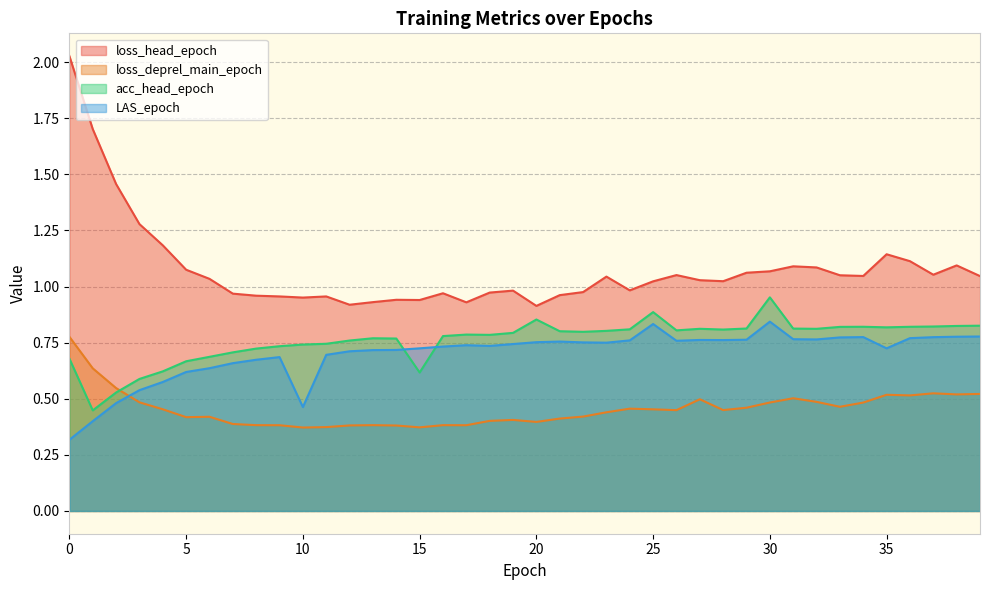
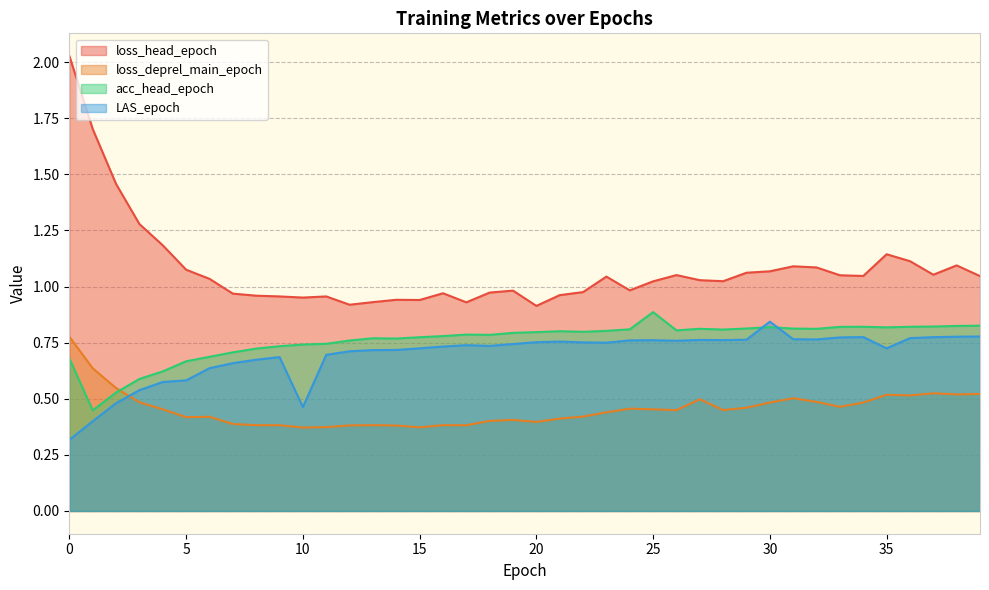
  {
    "acc_head_epoch": {
      "0": 0.68,
      "5": 0.67,
      "10": 0.74,
-     "15": 0.62,
-     "20": 0.85,
+     "15": 0.77,
+     "20": 0.80,
      "25": 0.89,
-     "30": 0.95,
+     "30": 0.82,
      "35": 0.82
    },
    "LAS_epoch": {
      "0": 0.32,
-     "5": 0.62,
+     "5": 0.58,
      "10": 0.46,
      "15": 0.72,
      "20": 0.75,
-     "25": 0.83,
+     "25": 0.76,
      "30": 0.84,
      "35": 0.72
    }
  }
